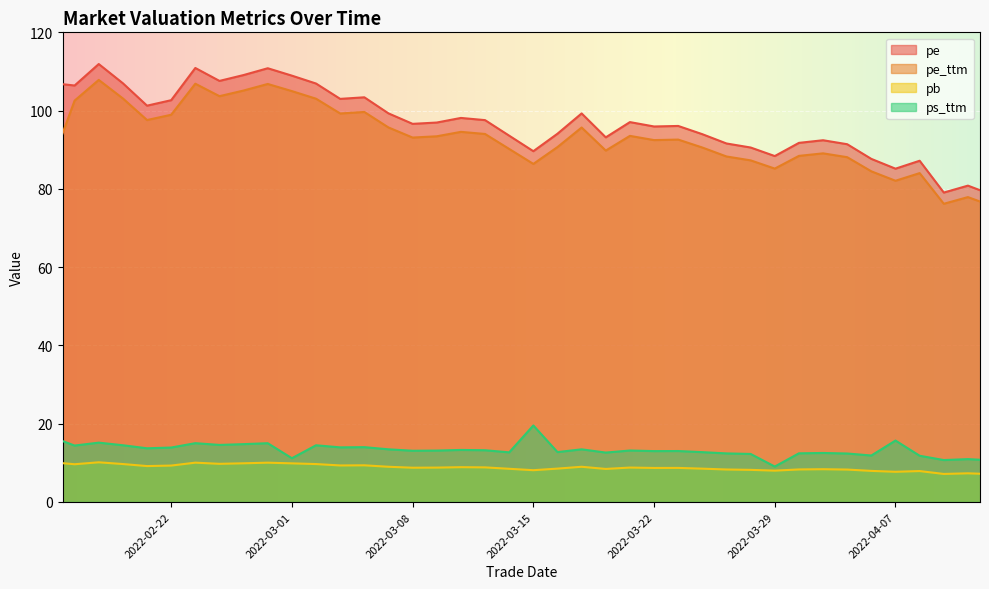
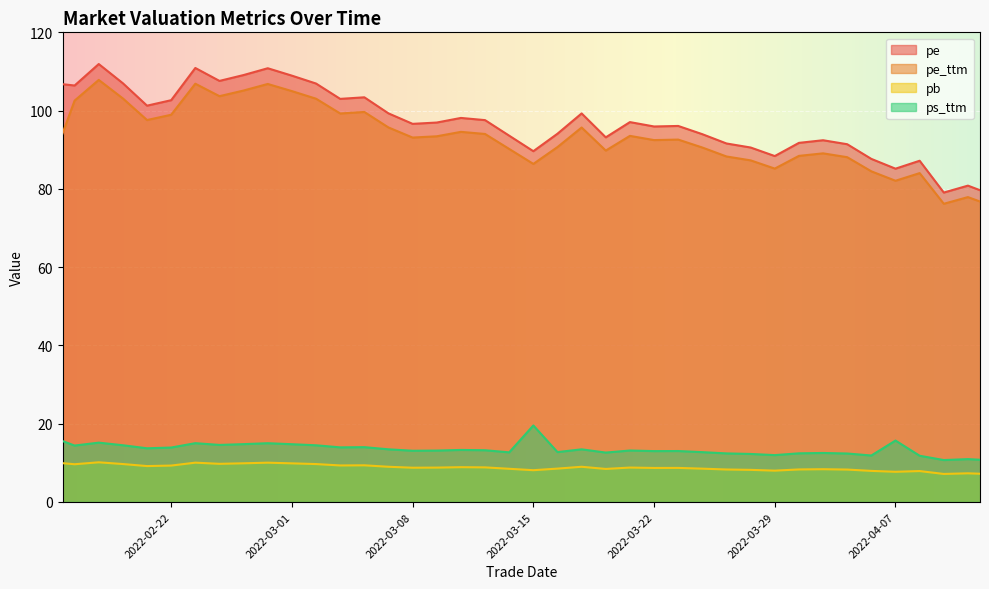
  {
    "ps_ttm": {
      "2022-02-22": 14,
-     "2022-03-01": 11,
+     "2022-03-01": 15,
      "2022-03-08": 13,
      "2022-03-15": 20,
      "2022-03-22": 13,
-     "2022-03-29": 9,
+     "2022-03-29": 12,
      "2022-04-07": 16
    }
  }
